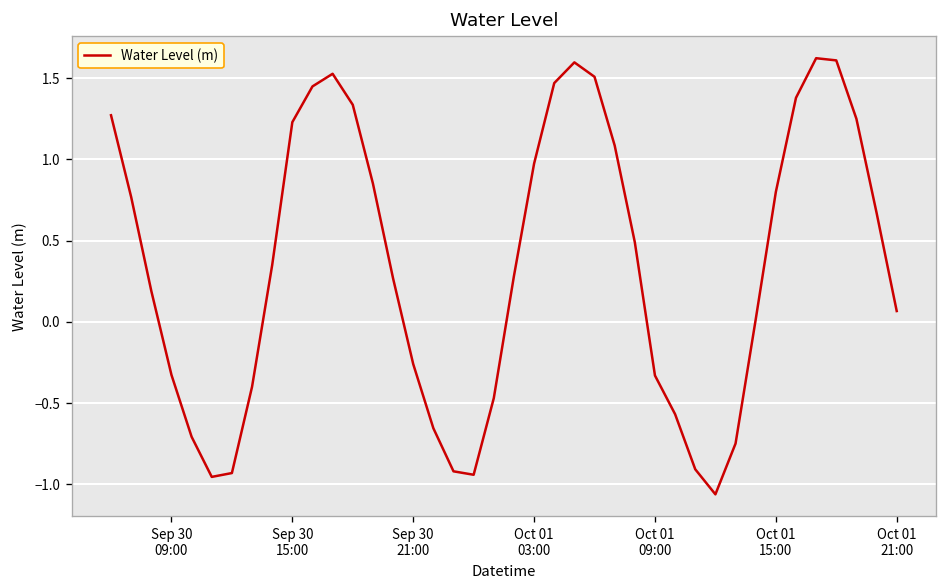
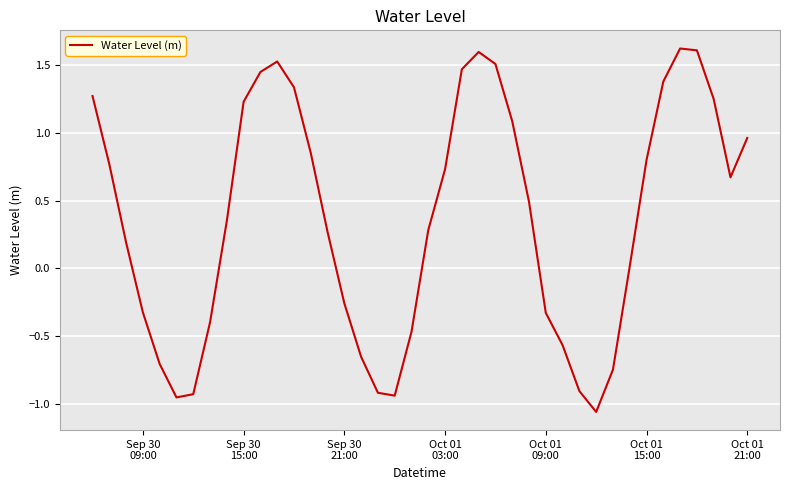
  {
    "Sep 30 09:00": -0.33,
    "Sep 30 15:00": 1.23,
    "Sep 30 21:00": -0.26,
-   "Oct 01 03:00": 0.97,
+   "Oct 01 03:00": 0.73,
    "Oct 01 09:00": -0.33,
    "Oct 01 15:00": 0.80,
-   "Oct 01 21:00": 0.07
+   "Oct 01 21:00": 0.96
  }
